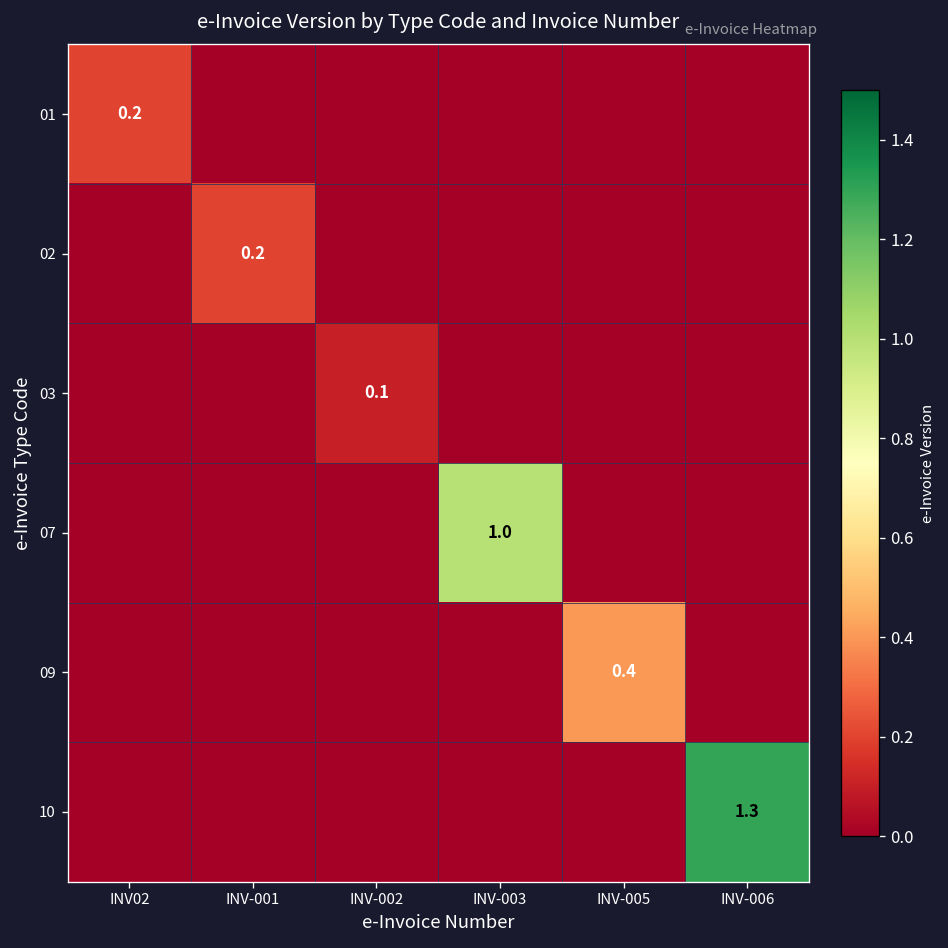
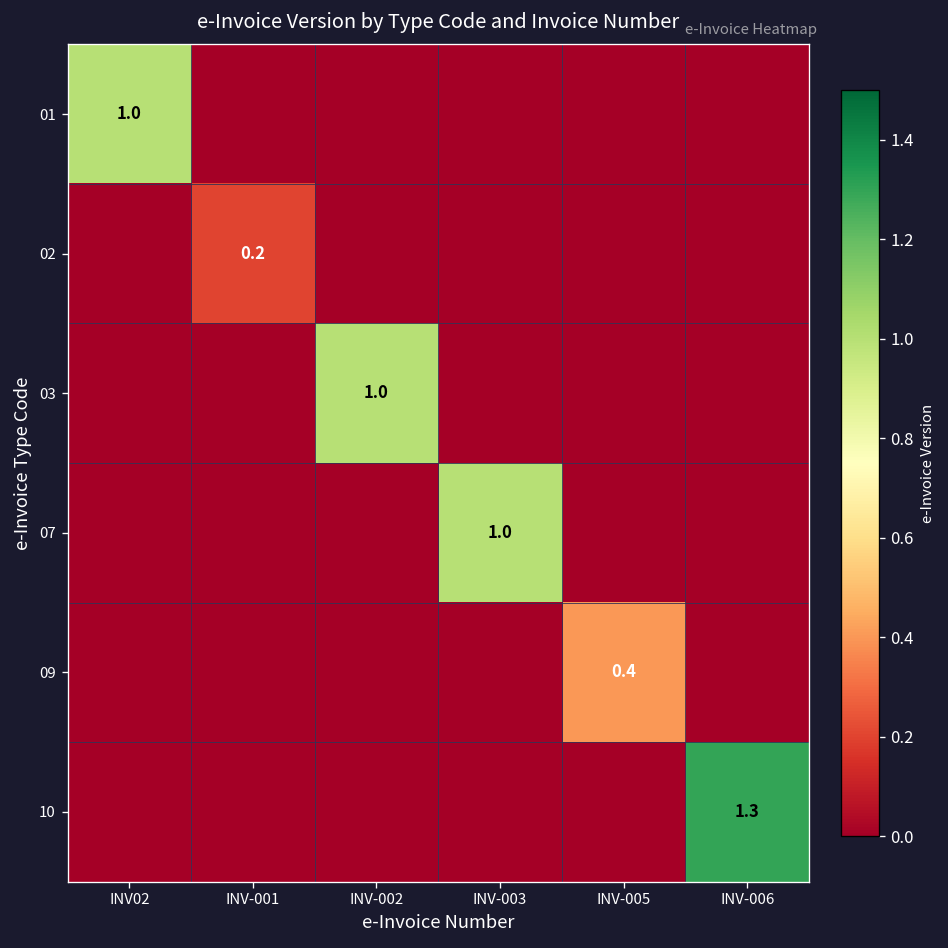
  {
    "01": {
-     "INV02": 0.2
+     "INV02": 1.0
    },
    "02": {
      "INV-001": 0.2
    },
    "03": {
-     "INV-002": 0.1
+     "INV-002": 1.0
    },
    "07": {
      "INV-003": 1.0
    },
    "09": {
      "INV-005": 0.4
    },
    "10": {
      "INV-006": 1.3
    }
  }
